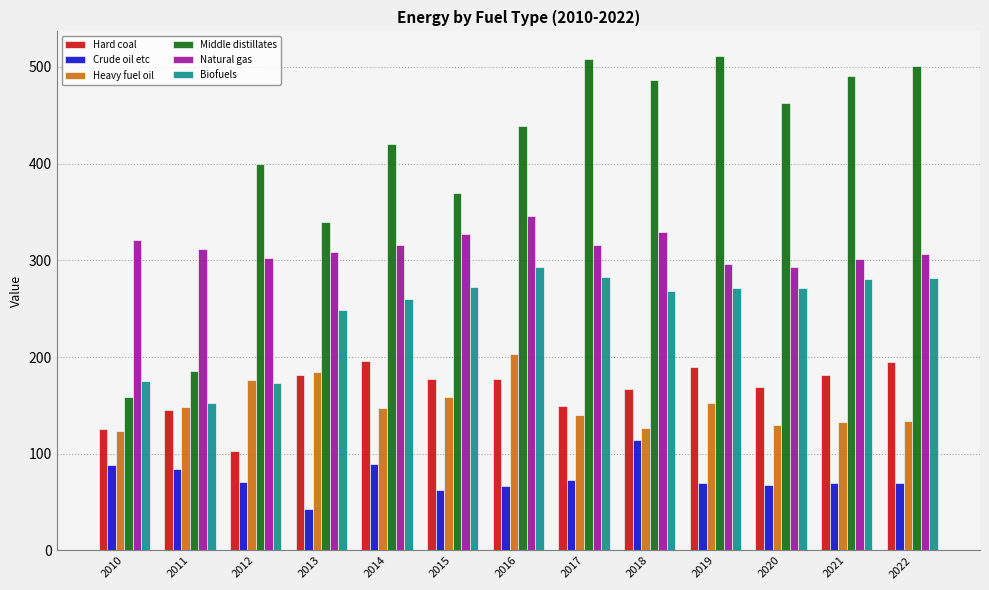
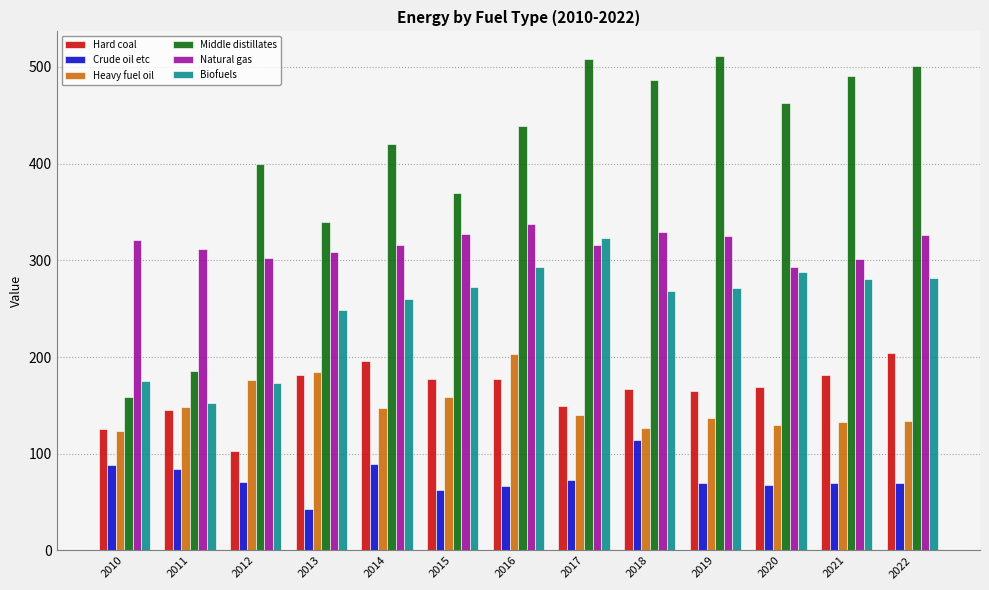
  {
    "Hard coal": {
      "2010": 130,
      "2011": 140,
      "2012": 100,
      "2013": 180,
      "2014": 200,
      "2015": 180,
      "2016": 180,
      "2017": 150,
      "2018": 170,
-     "2019": 190,
+     "2019": 170,
      "2020": 170,
      "2021": 180,
-     "2022": 195
+     "2022": 205
    },
    "Crude oil etc": {
      "2010": 90,
      "2011": 80,
      "2012": 70,
      "2013": 40,
      "2014": 90,
      "2015": 60,
      "2016": 70,
      "2017": 70,
      "2018": 110,
      "2019": 70,
      "2020": 70,
      "2021": 70,
      "2022": 70
    },
    "Heavy fuel oil": {
      "2010": 120,
      "2011": 150,
      "2012": 180,
      "2013": 180,
      "2014": 150,
      "2015": 160,
      "2016": 200,
      "2017": 140,
      "2018": 130,
-     "2019": 150,
+     "2019": 140,
      "2020": 130,
      "2021": 130,
      "2022": 130
    },
    "Middle distillates": {
      "2010": 160,
      "2011": 190,
      "2012": 400,
      "2013": 340,
      "2014": 420,
      "2015": 370,
      "2016": 440,
      "2017": 510,
      "2018": 490,
      "2019": 510,
      "2020": 460,
      "2021": 490,
      "2022": 500
    },
    "Natural gas": {
      "2010": 320,
      "2011": 310,
      "2012": 300,
      "2013": 310,
      "2014": 320,
      "2015": 330,
-     "2016": 350,
+     "2016": 340,
      "2017": 320,
      "2018": 330,
-     "2019": 300,
+     "2019": 330,
      "2020": 290,
      "2021": 300,
-     "2022": 310
+     "2022": 330
    },
    "Biofuels": {
      "2010": 170,
      "2011": 150,
      "2012": 170,
      "2013": 250,
      "2014": 260,
      "2015": 270,
      "2016": 290,
-     "2017": 280,
+     "2017": 320,
      "2018": 270,
      "2019": 270,
-     "2020": 270,
+     "2020": 290,
      "2021": 280,
      "2022": 280
    }
  }
